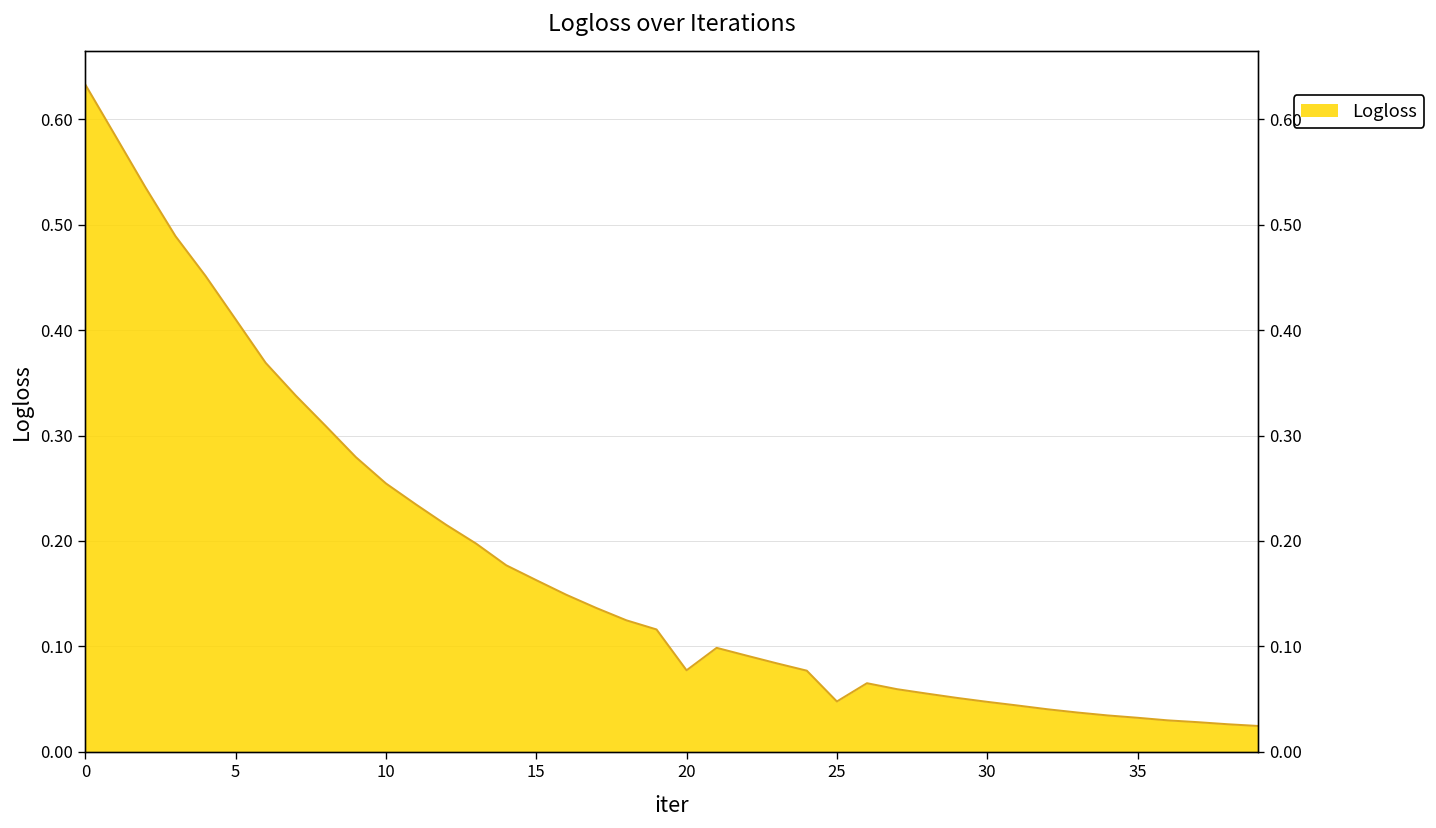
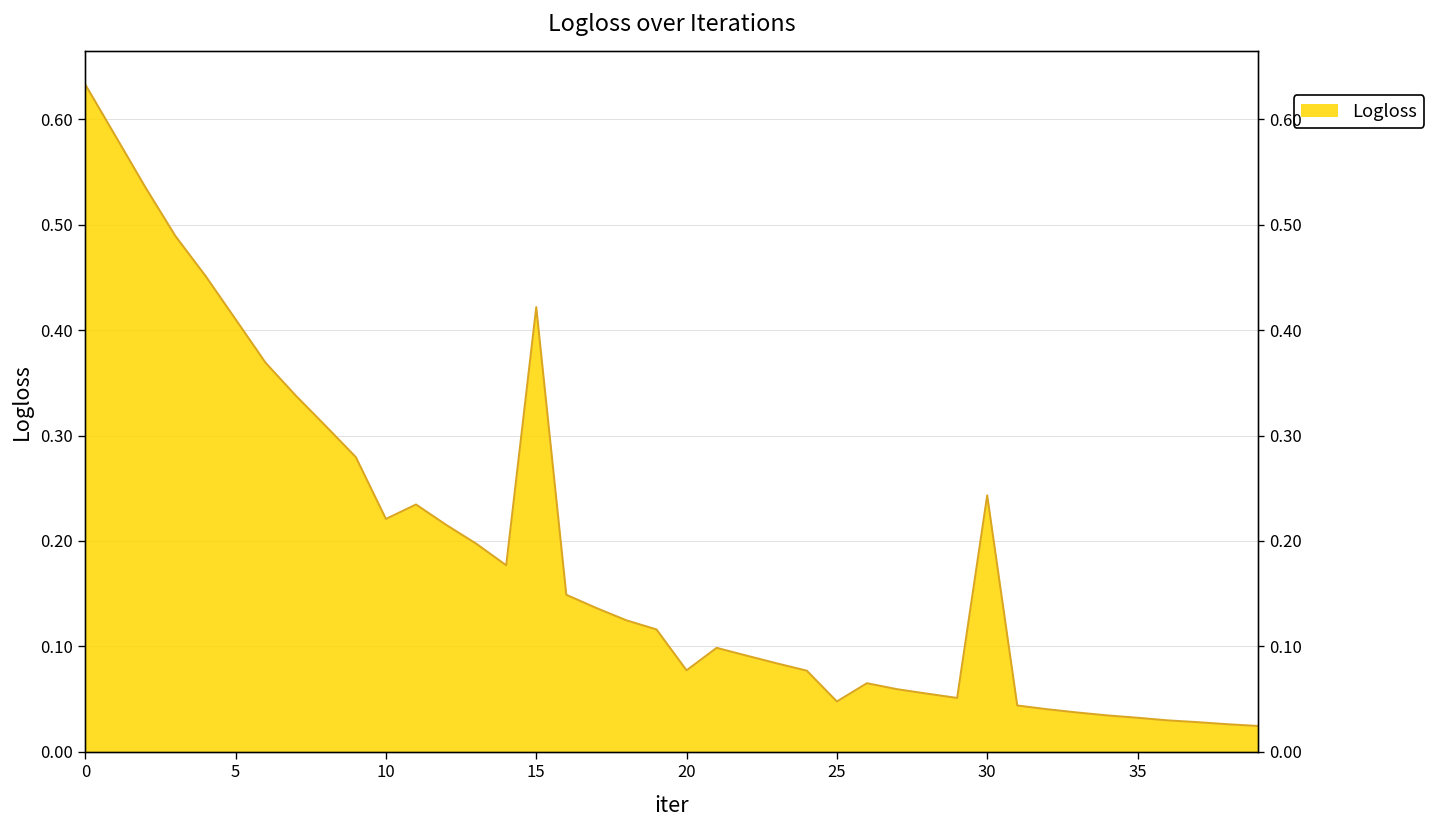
  {
    "0": 0.63,
    "5": 0.41,
-   "10": 0.25,
-   "15": 0.16,
+   "10": 0.22,
+   "15": 0.42,
    "20": 0.08,
    "25": 0.05,
-   "30": 0.05,
+   "30": 0.24,
    "35": 0.03
  }
